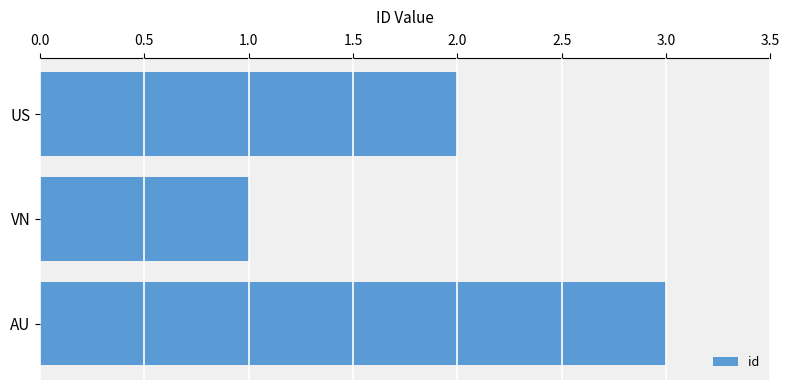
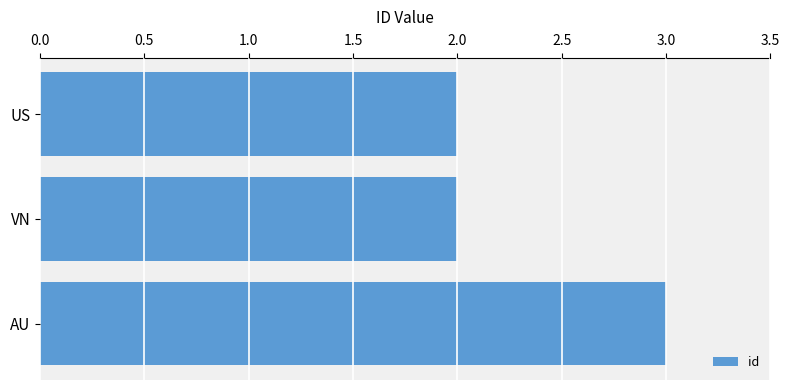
  {
    "US": 2,
-   "VN": 1,
+   "VN": 2,
    "AU": 3
  }
